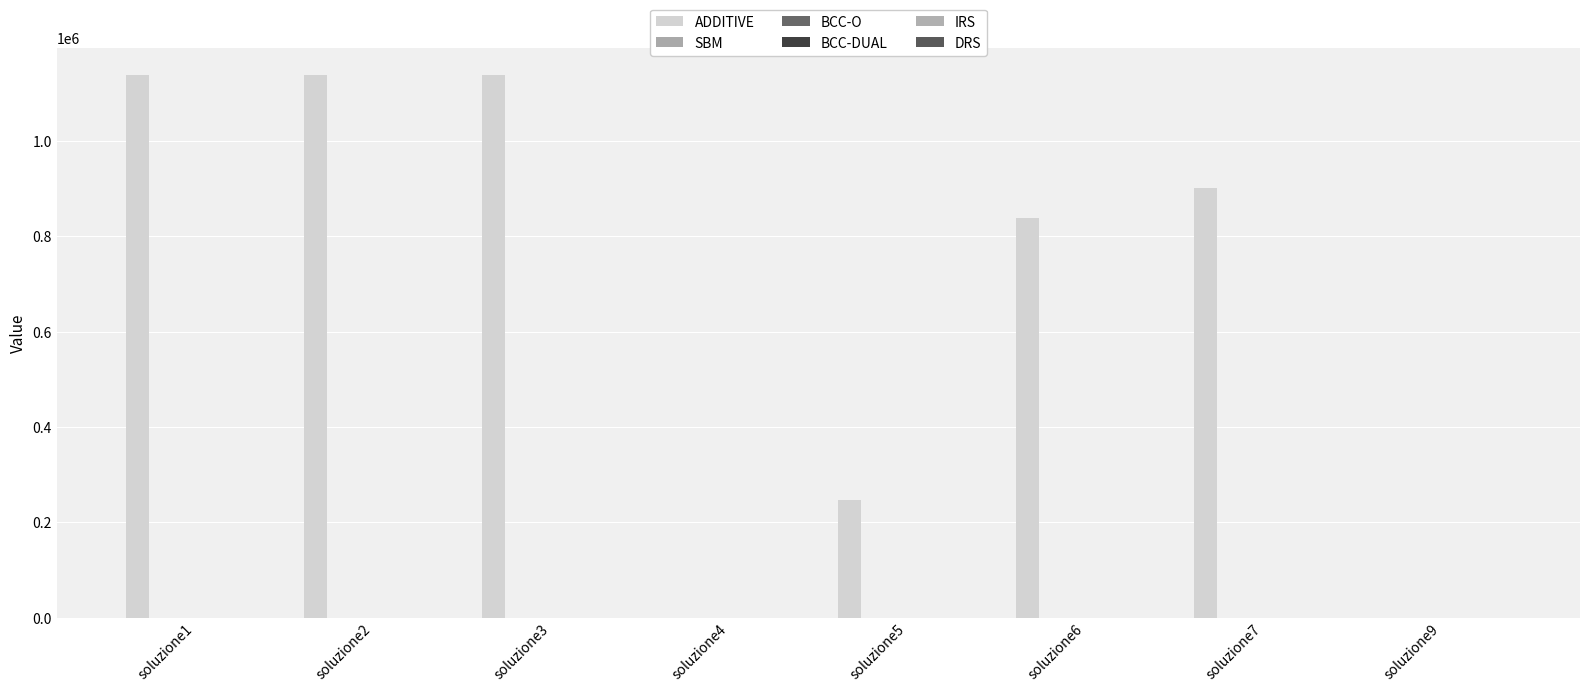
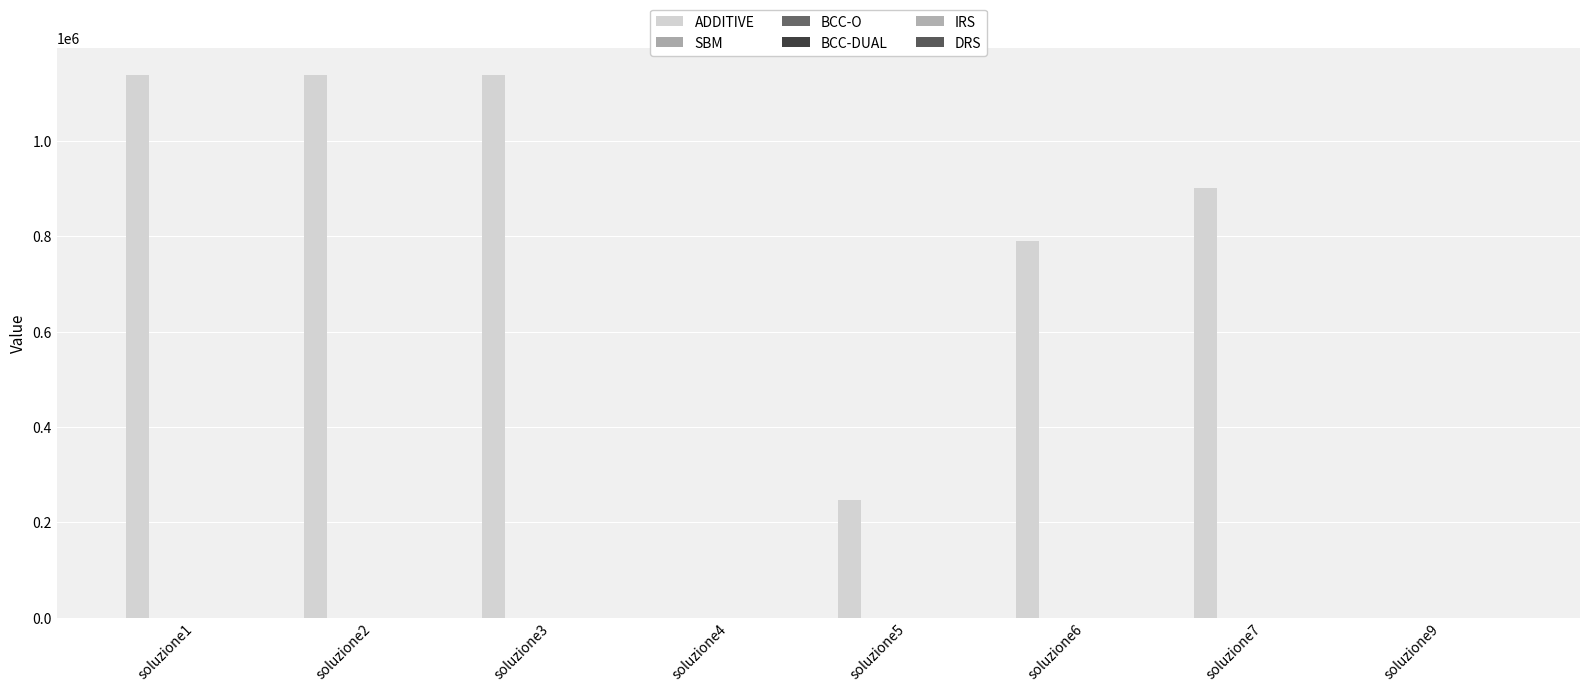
  {
    "ADDITIVE": {
      "soluzione1": 1140000,
      "soluzione2": 1140000,
      "soluzione3": 1140000,
      "soluzione4": 0,
      "soluzione5": 250000,
-     "soluzione6": 840000,
+     "soluzione6": 790000,
      "soluzione7": 900000,
      "soluzione9": 0
    }
  }
